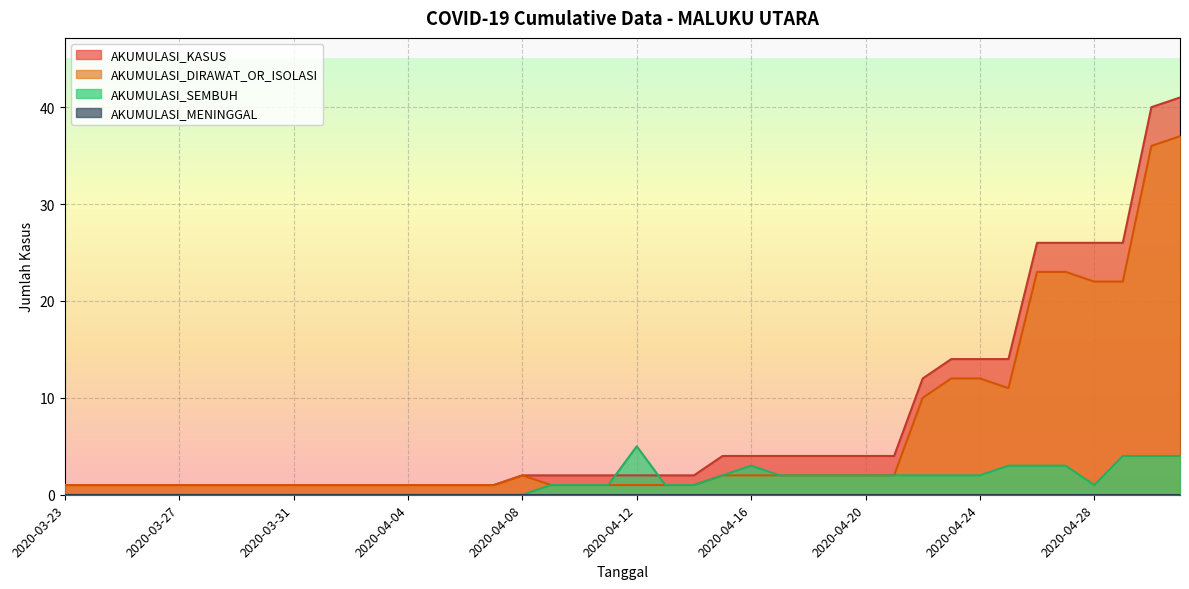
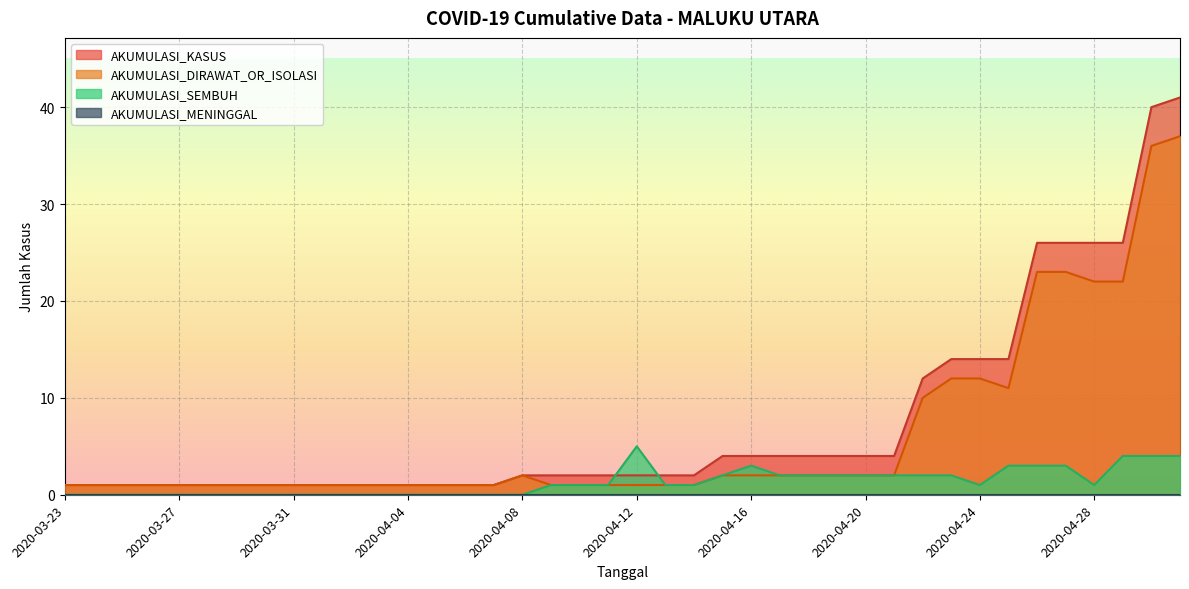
  {
    "AKUMULASI_SEMBUH": {
      "2020-04-12": 5,
      "2020-04-16": 3,
-     "2020-04-24": 2,
+     "2020-04-24": 1,
      "2020-04-28": 1
    },
    "AKUMULASI_MENINGGAL": {
      "2020-04-12": 0,
      "2020-04-16": 0,
      "2020-04-20": 0,
      "2020-04-24": 0,
      "2020-04-28": 0
    }
  }
